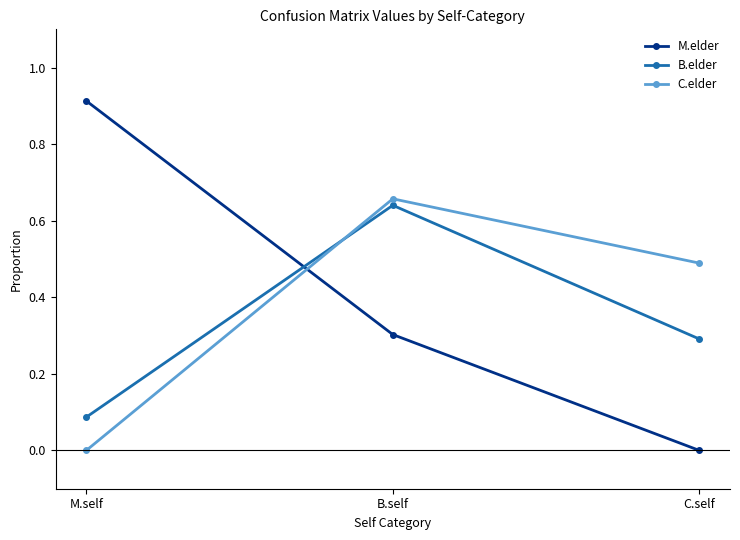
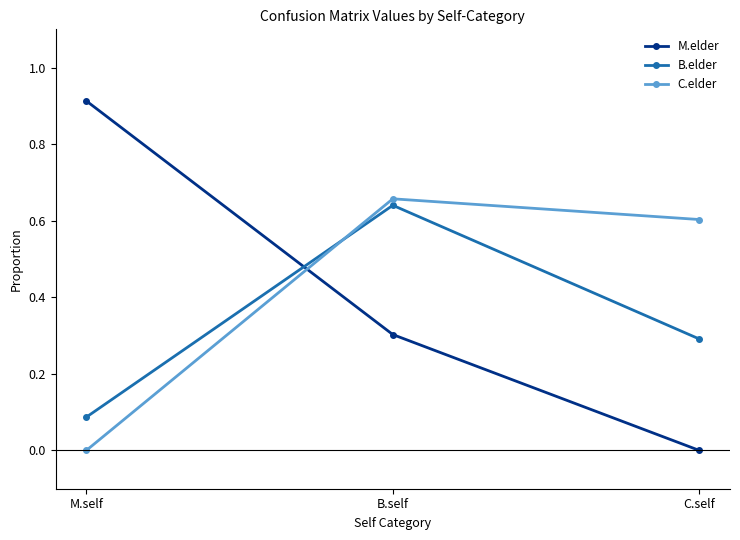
  {
    "M.elder": {
      "M.self": 0.91,
      "B.self": 0.30,
      "C.self": 0.00
    },
    "B.elder": {
      "M.self": 0.09,
      "B.self": 0.64,
      "C.self": 0.29
    },
    "C.elder": {
      "M.self": 0.00,
      "B.self": 0.66,
-     "C.self": 0.49
+     "C.self": 0.60
    }
  }
